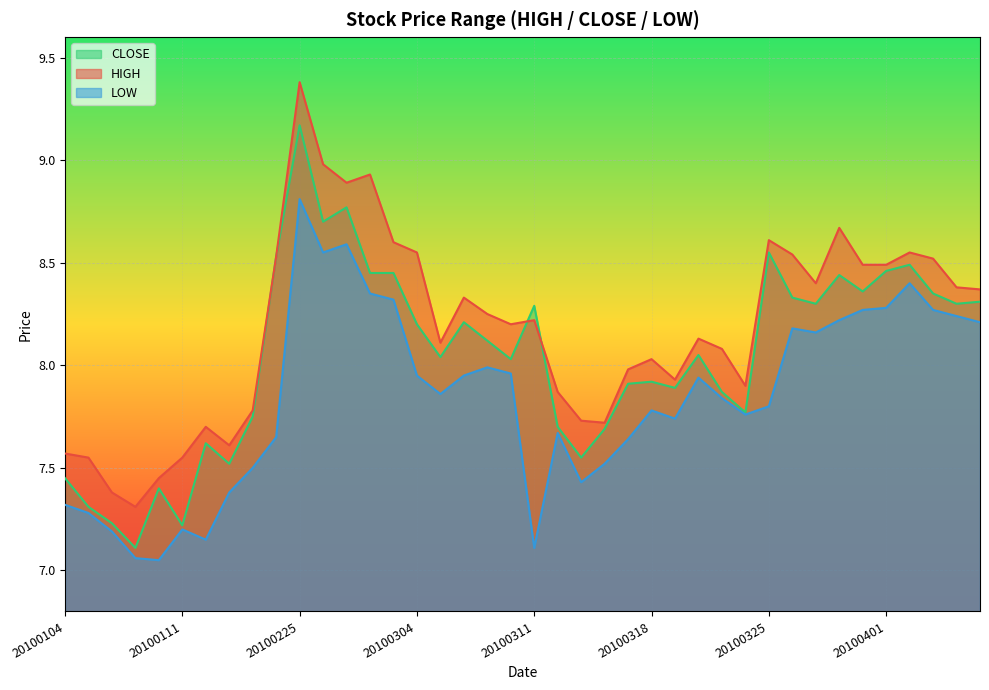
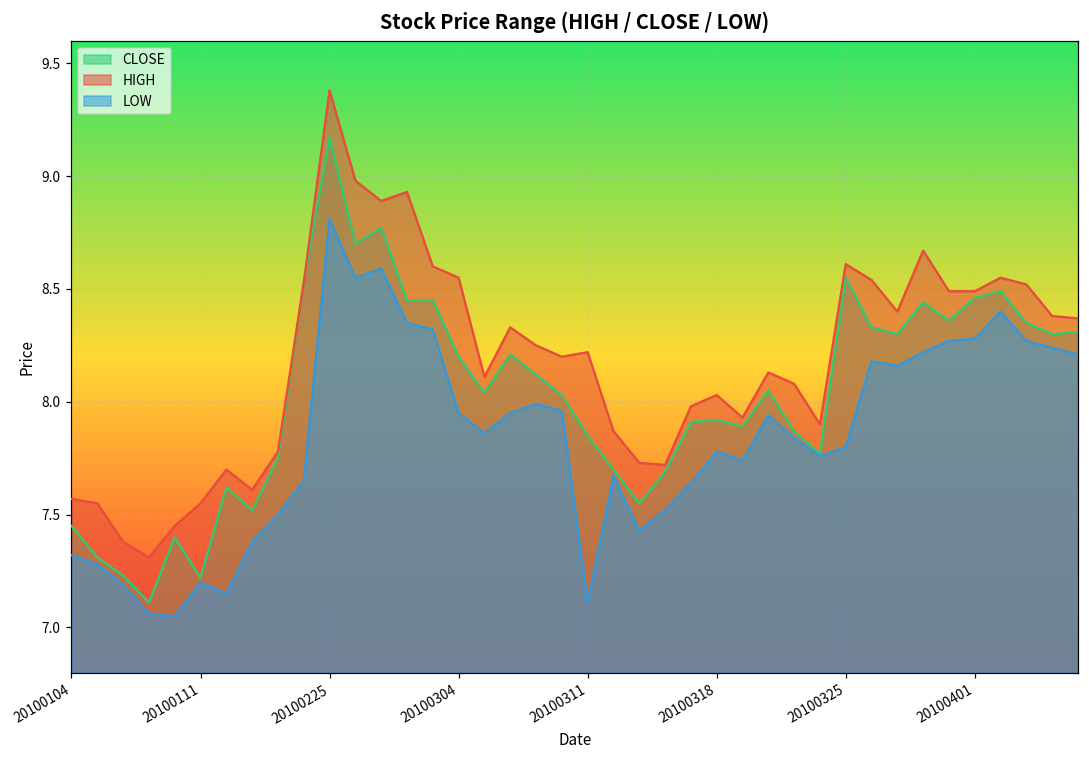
  {
    "CLOSE": {
      "20100104": 7.45,
      "20100111": 7.22,
      "20100225": 9.17,
      "20100304": 8.20,
-     "20100311": 8.29,
+     "20100311": 7.85,
      "20100318": 7.92,
      "20100325": 8.55,
      "20100401": 8.46
    },
    "HIGH": {
      "20100104": 7.57,
      "20100111": 7.55,
      "20100225": 9.38,
      "20100304": 8.55,
      "20100311": 8.22,
      "20100318": 8.03,
      "20100325": 8.61,
      "20100401": 8.49
    },
    "LOW": {
      "20100104": 7.32,
      "20100111": 7.20,
      "20100225": 8.81,
      "20100304": 7.95,
      "20100311": 7.11,
      "20100318": 7.78,
      "20100325": 7.80,
      "20100401": 8.28
    }
  }
